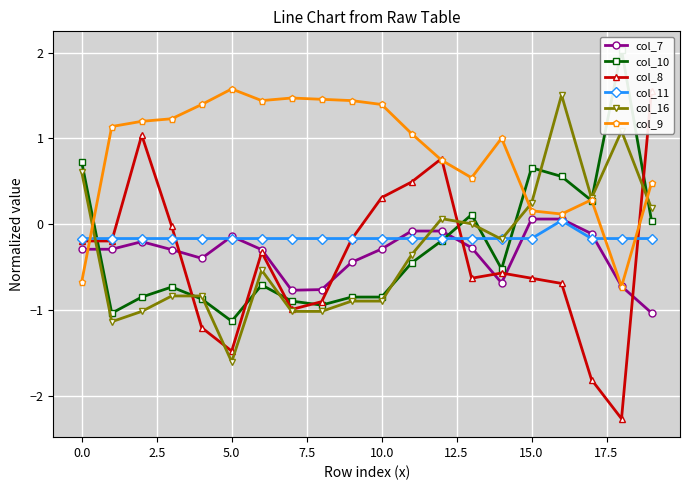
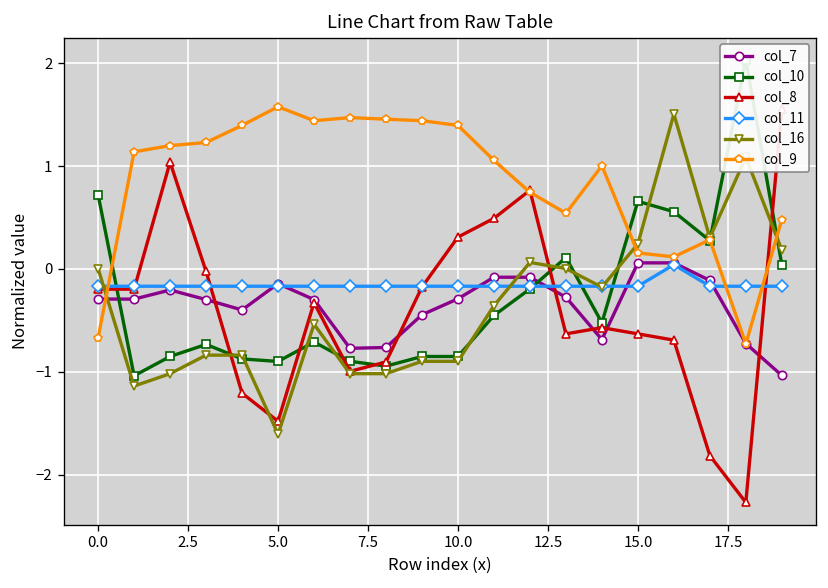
  {
    "col_7": {
      "0.0": -0.3,
      "10.0": -0.3,
      "15.0": 0.1
    },
    "col_10": {
      "0.0": 0.7,
-     "5.0": -1.1,
+     "5.0": -0.9,
      "10.0": -0.9,
      "15.0": 0.7
    },
    "col_8": {
      "5.0": -1.5,
      "10.0": 0.3,
      "15.0": -0.6
    },
    "col_11": {
      "10.0": -0.2,
      "15.0": -0.2
    },
    "col_16": {
-     "0.0": 0.6,
+     "0.0": 0.0,
      "5.0": -1.6,
      "10.0": -0.9,
      "15.0": 0.2
    },
    "col_9": {
      "0.0": -0.7,
      "5.0": 1.6,
      "10.0": 1.4,
      "15.0": 0.2
    }
  }
